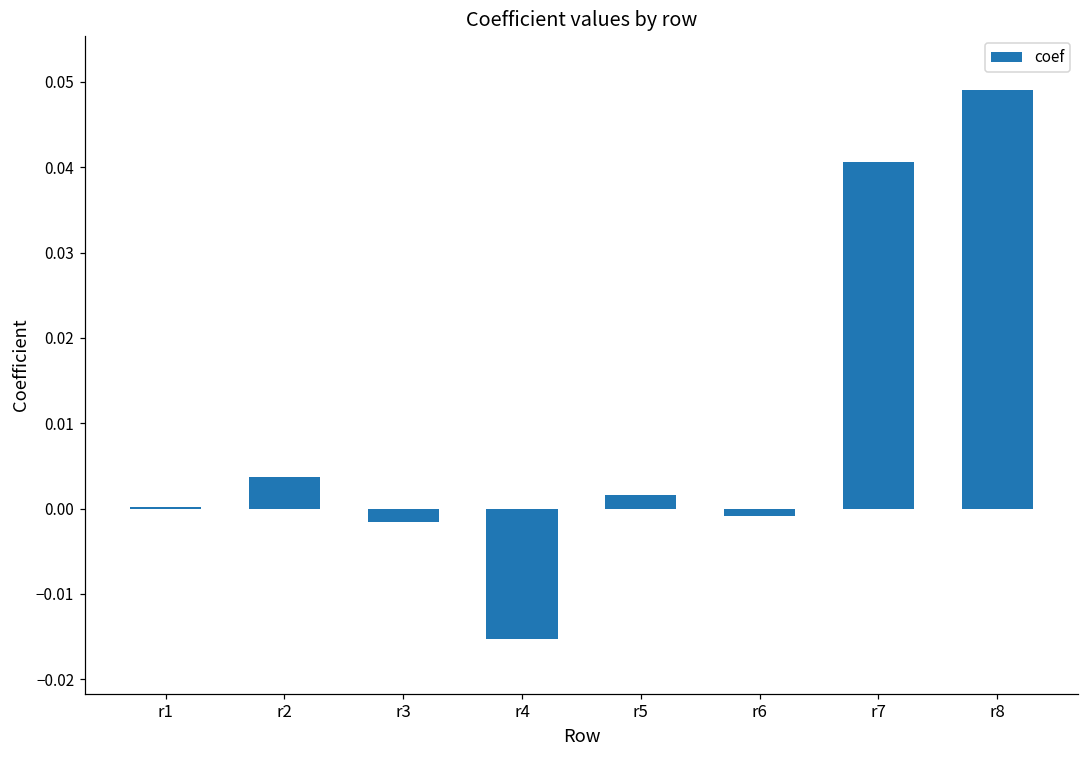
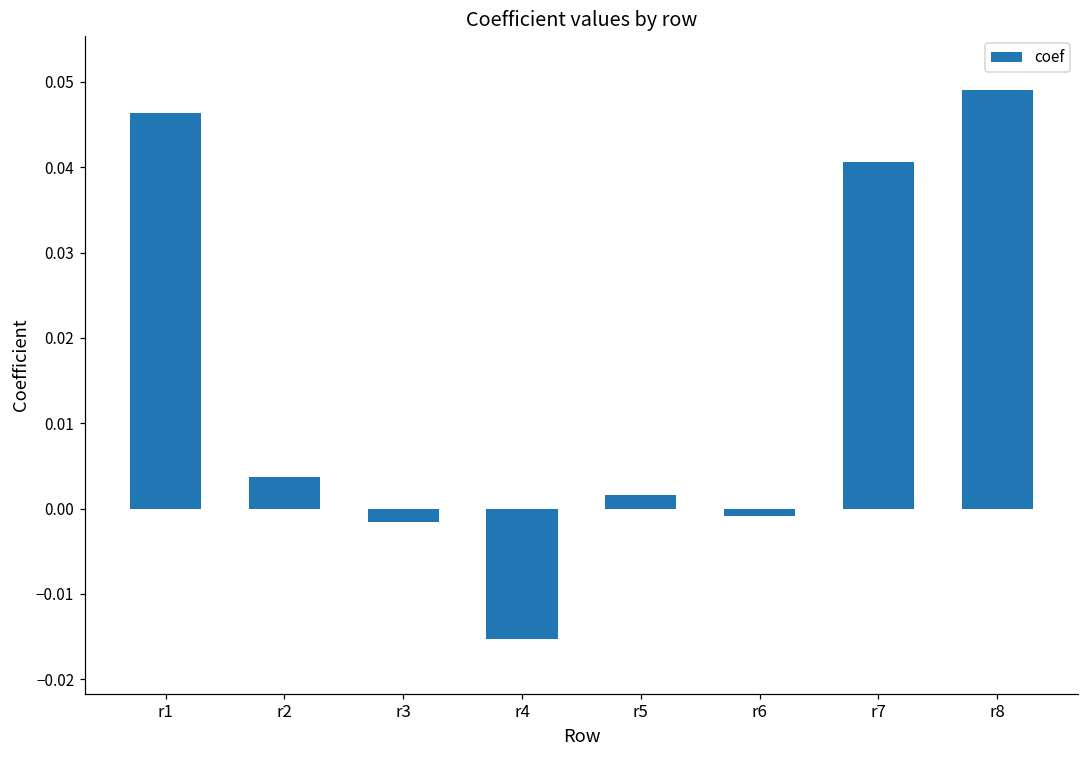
  {
-   "r1": 0.000,
+   "r1": 0.046,
    "r2": 0.004,
    "r3": -0.002,
    "r4": -0.015,
    "r5": 0.002,
    "r6": -0.001,
    "r7": 0.041,
    "r8": 0.049
  }
